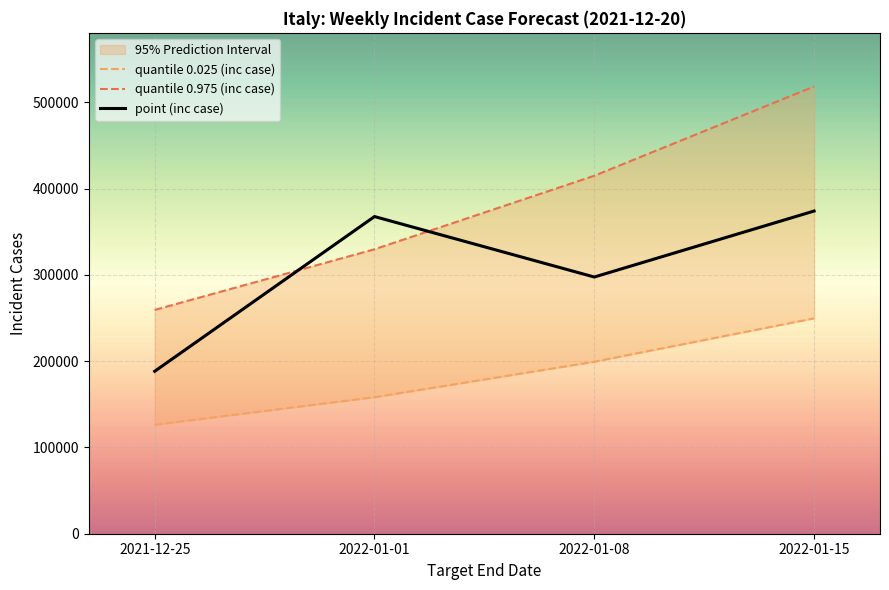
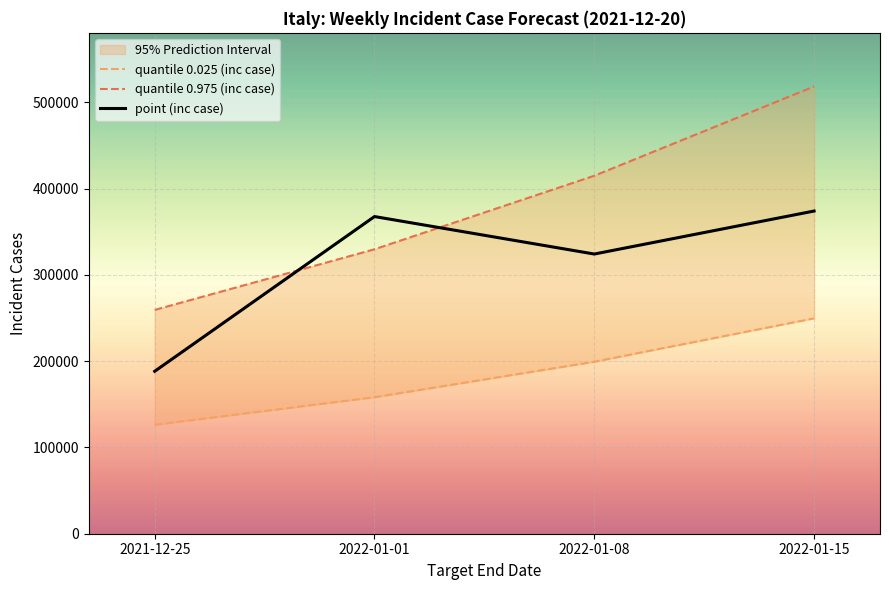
  {
    "point (inc case)": {
      "2021-12-25": 190000,
      "2022-01-01": 370000,
-     "2022-01-08": 300000,
+     "2022-01-08": 320000,
      "2022-01-15": 370000
    }
  }
